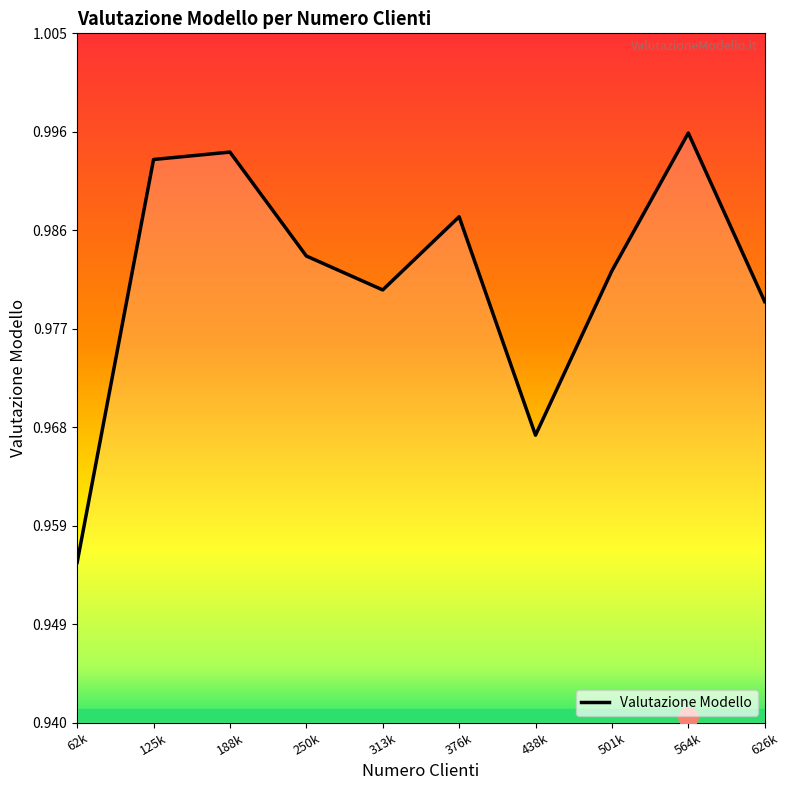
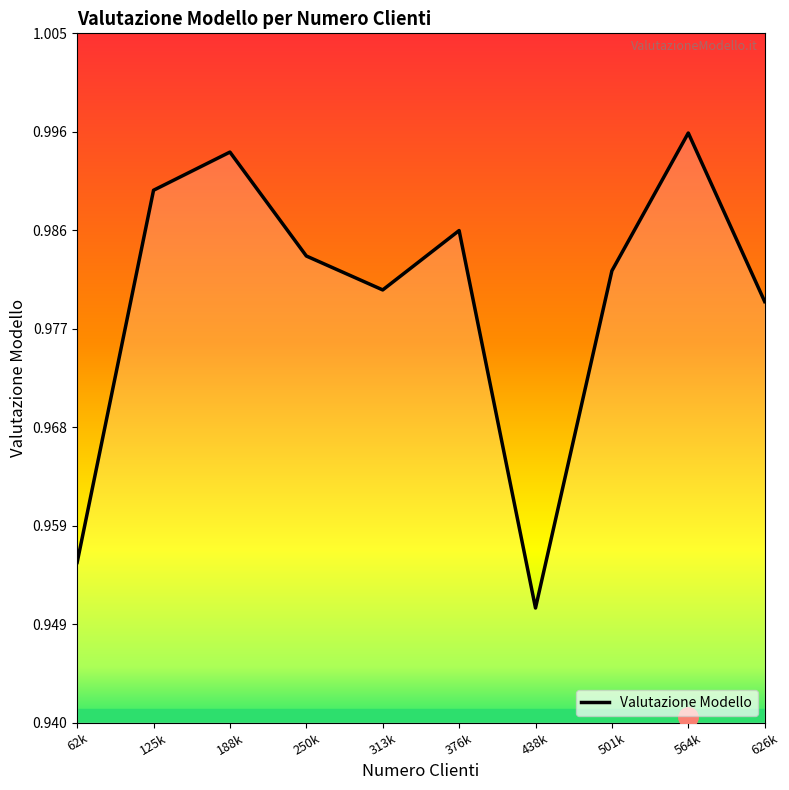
  {
    "Valutazione Modello": {
      "62k": 0.9551,
-     "125k": 0.9931,
+     "125k": 0.9902,
      "188k": 0.9938,
      "250k": 0.9840,
      "313k": 0.9808,
-     "376k": 0.9877,
-     "438k": 0.9671,
+     "376k": 0.9864,
+     "438k": 0.9508,
      "501k": 0.9826,
      "564k": 0.9956,
      "626k": 0.9797
    }
  }
